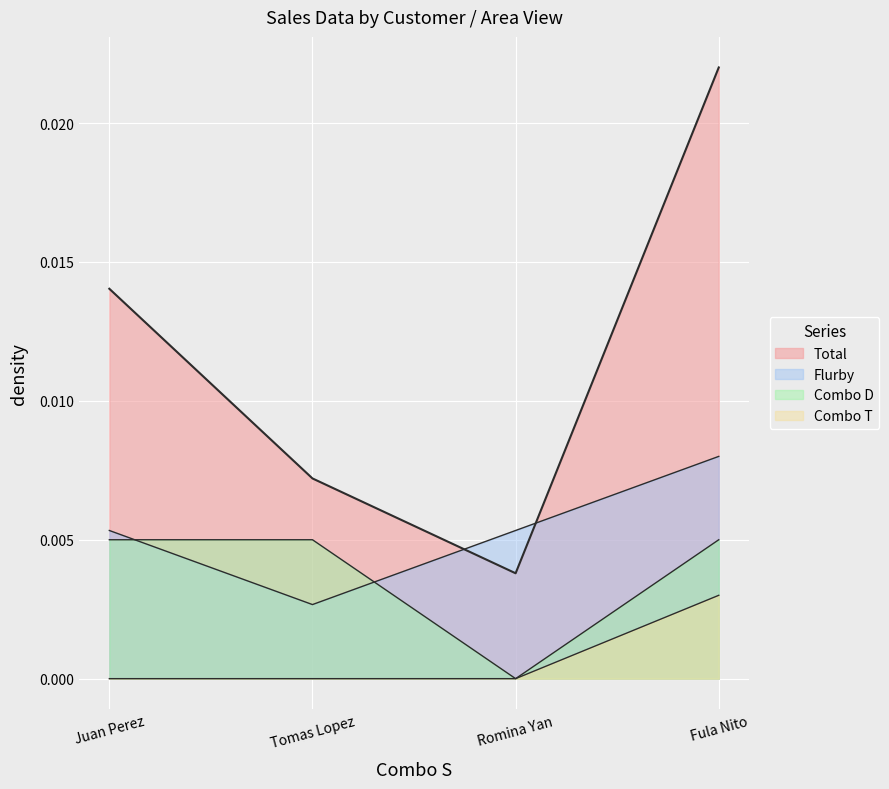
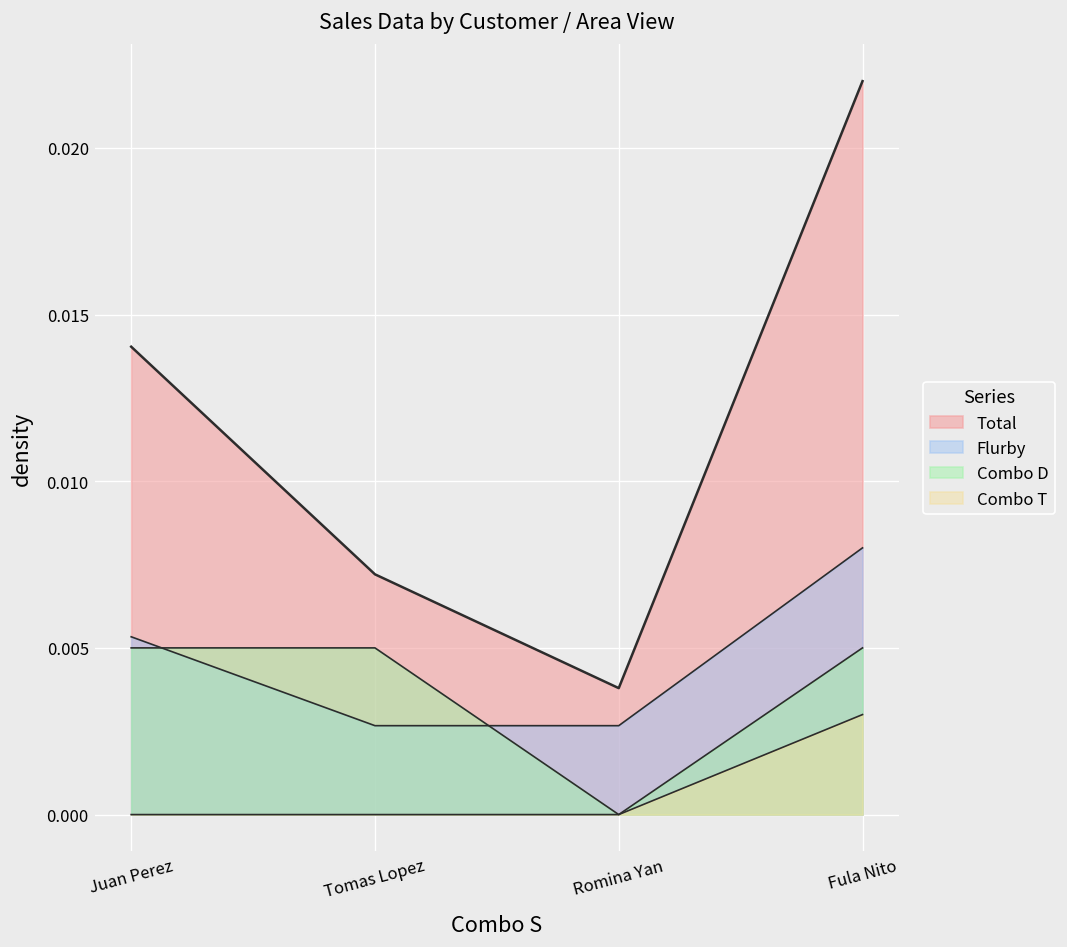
  {
    "Flurby": {
      "Juan Perez": 0.0053,
      "Tomas Lopez": 0.0027,
-     "Romina Yan": 0.0053,
+     "Romina Yan": 0.0027,
      "Fula Nito": 0.0080
    },
    "Combo D": {
      "Juan Perez": 0.0050,
      "Tomas Lopez": 0.0050,
      "Fula Nito": 0.0050
    }
  }
